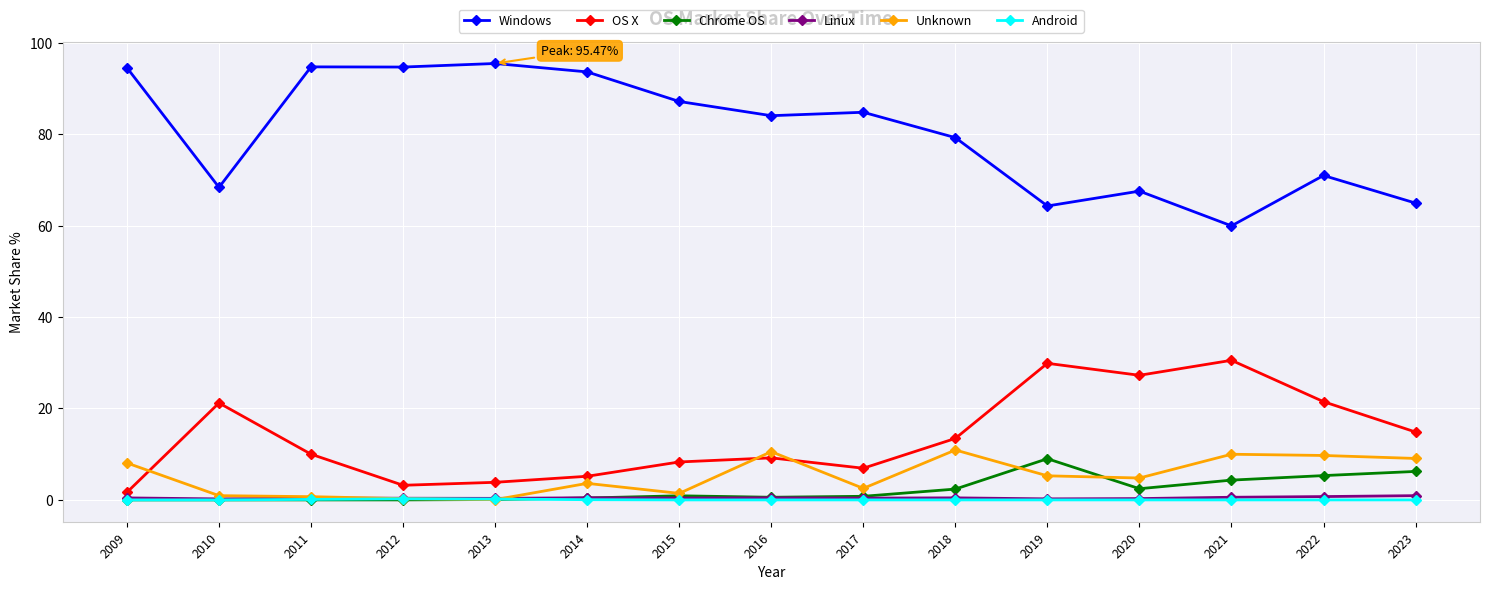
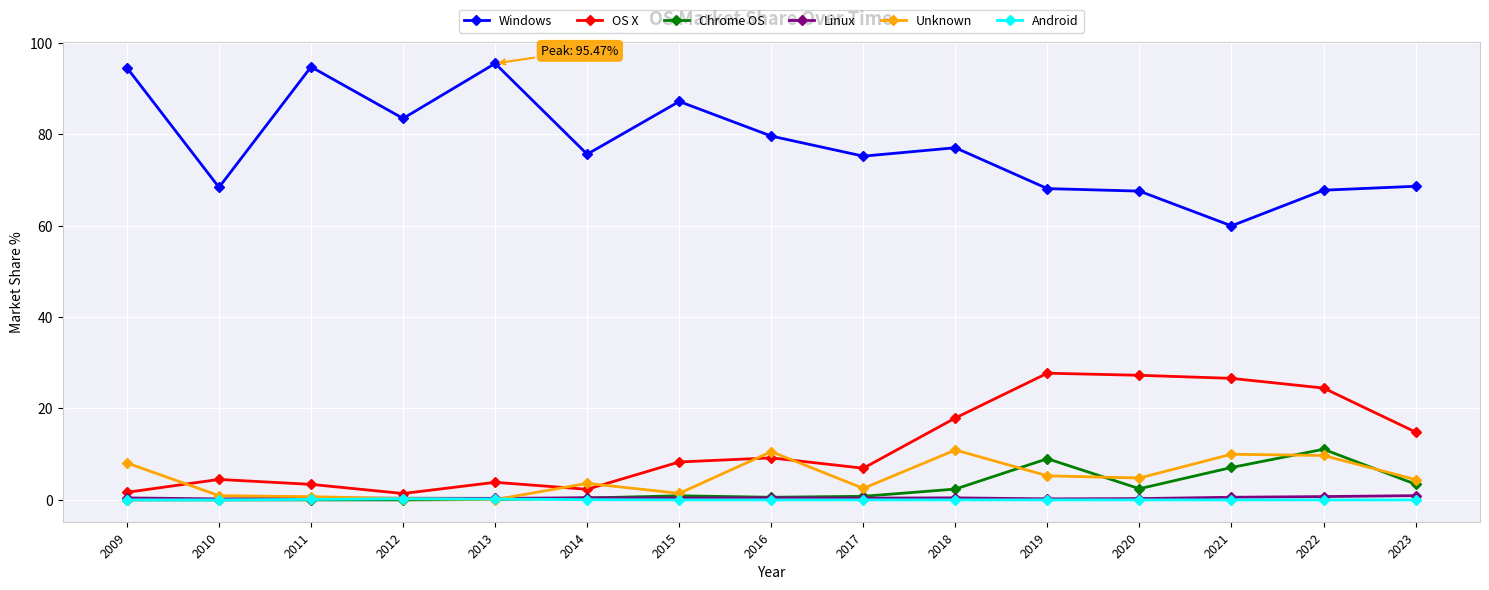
  {
    "Windows": {
      "2009": 95,
      "2010": 68,
      "2011": 95,
-     "2012": 95,
-     "2014": 94,
+     "2012": 83,
+     "2014": 76,
      "2015": 87,
-     "2016": 84,
-     "2017": 85,
-     "2018": 79,
-     "2019": 64,
+     "2016": 80,
+     "2017": 75,
+     "2018": 77,
+     "2019": 68,
      "2020": 68,
      "2021": 60,
-     "2022": 71,
-     "2023": 65
+     "2022": 68,
+     "2023": 69
    },
    "OS X": {
      "2009": 2,
-     "2010": 21,
-     "2011": 10,
-     "2012": 3,
+     "2010": 4,
+     "2011": 3,
+     "2012": 1,
      "2013": 4,
-     "2014": 5,
+     "2014": 2,
      "2015": 8,
      "2016": 9,
      "2017": 7,
-     "2018": 13,
-     "2019": 30,
+     "2018": 18,
+     "2019": 28,
      "2020": 27,
-     "2021": 31,
-     "2022": 21,
+     "2021": 27,
+     "2022": 24,
      "2023": 15
    },
    "Chrome OS": {
      "2018": 2,
      "2019": 9,
      "2020": 2,
-     "2021": 4,
-     "2022": 5,
-     "2023": 6
+     "2021": 7,
+     "2022": 11,
+     "2023": 3
    },
    "Linux": {
      "2021": 1,
      "2022": 1,
      "2023": 1
    },
    "Unknown": {
      "2009": 8,
      "2010": 1,
      "2014": 4,
      "2016": 11,
      "2017": 3,
      "2018": 11,
      "2019": 5,
      "2020": 5,
      "2021": 10,
      "2022": 10,
-     "2023": 9
+     "2023": 4
    },
    "Android": {
      "2021": 0,
      "2022": 0,
      "2023": 0
    }
  }
